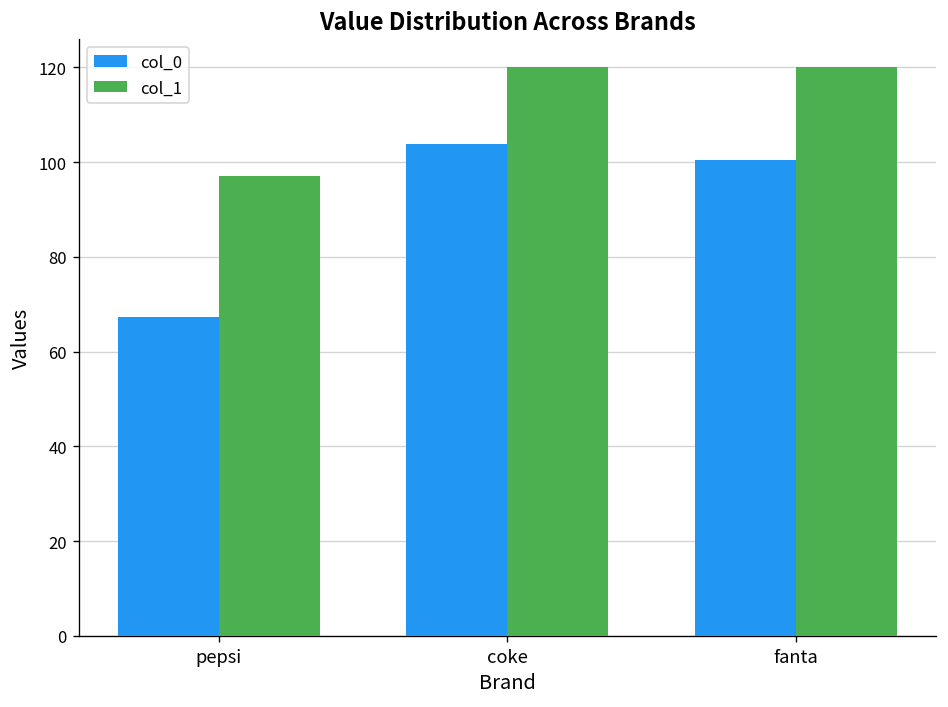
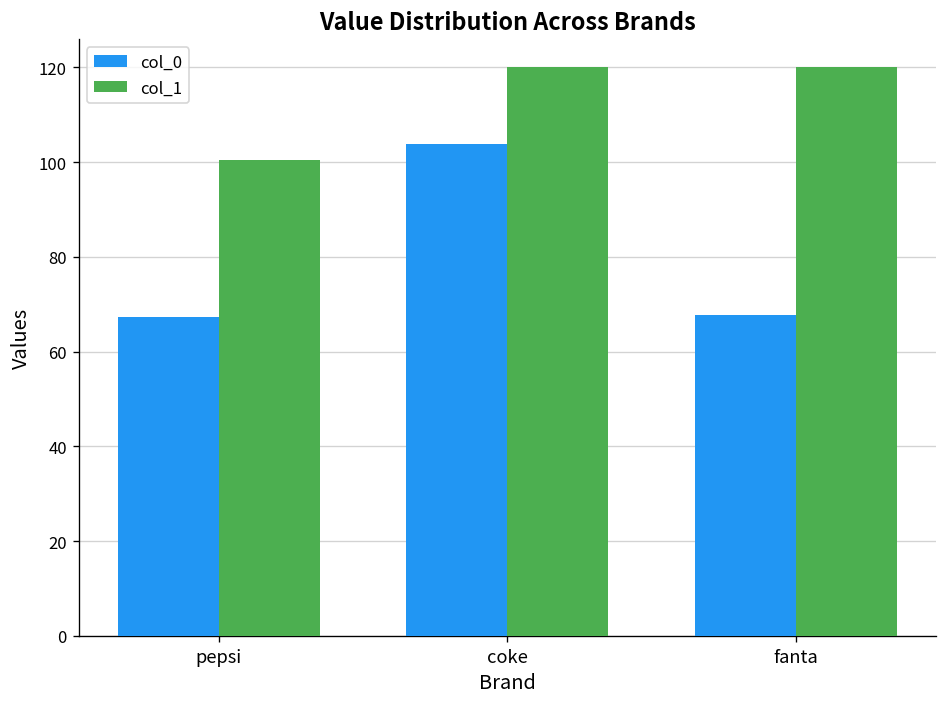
  {
    "col_0": {
      "pepsi": 67,
      "coke": 104,
-     "fanta": 101
+     "fanta": 68
    },
    "col_1": {
-     "pepsi": 97,
+     "pepsi": 101,
      "coke": 120,
      "fanta": 120
    }
  }
